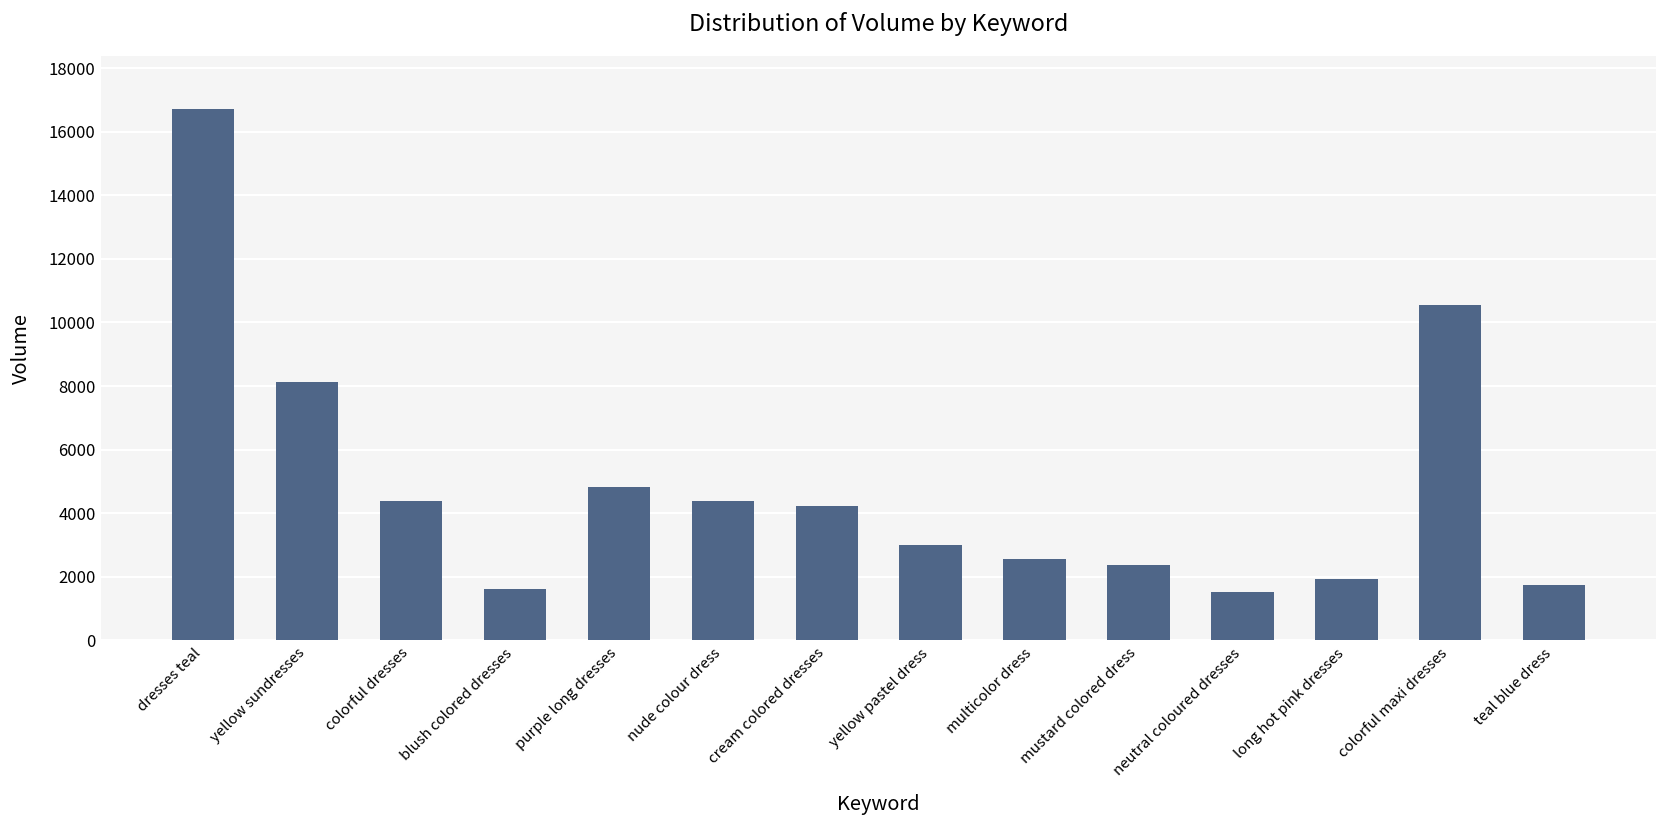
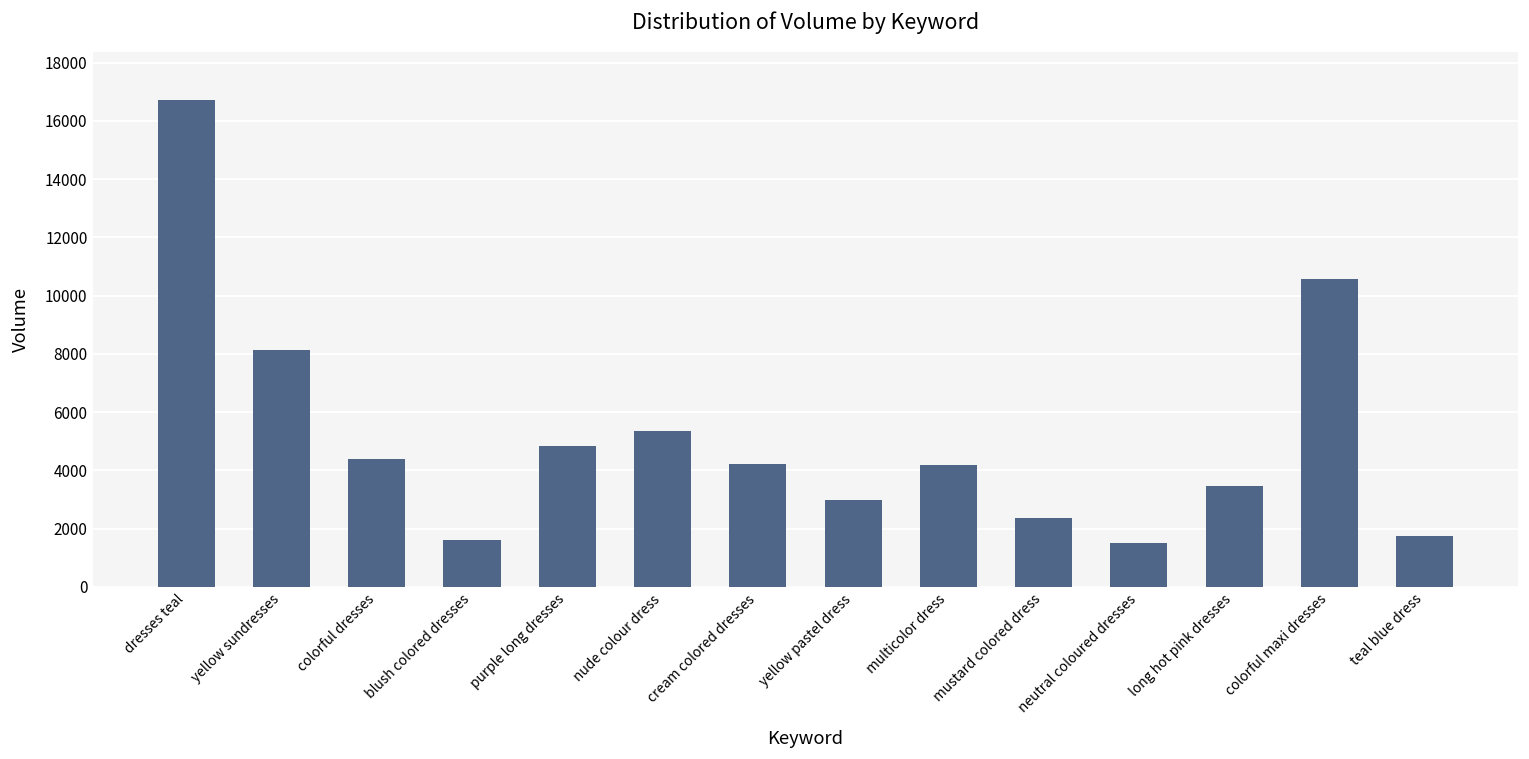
  {
    "dresses teal": 16700,
    "yellow sundresses": 8100,
    "colorful dresses": 4400,
    "blush colored dresses": 1600,
    "purple long dresses": 4800,
-   "nude colour dress": 4400,
+   "nude colour dress": 5300,
    "cream colored dresses": 4200,
    "yellow pastel dress": 3000,
-   "multicolor dress": 2600,
+   "multicolor dress": 4200,
    "mustard colored dress": 2400,
    "neutral coloured dresses": 1500,
-   "long hot pink dresses": 1900,
+   "long hot pink dresses": 3500,
    "colorful maxi dresses": 10600,
    "teal blue dress": 1700
  }
